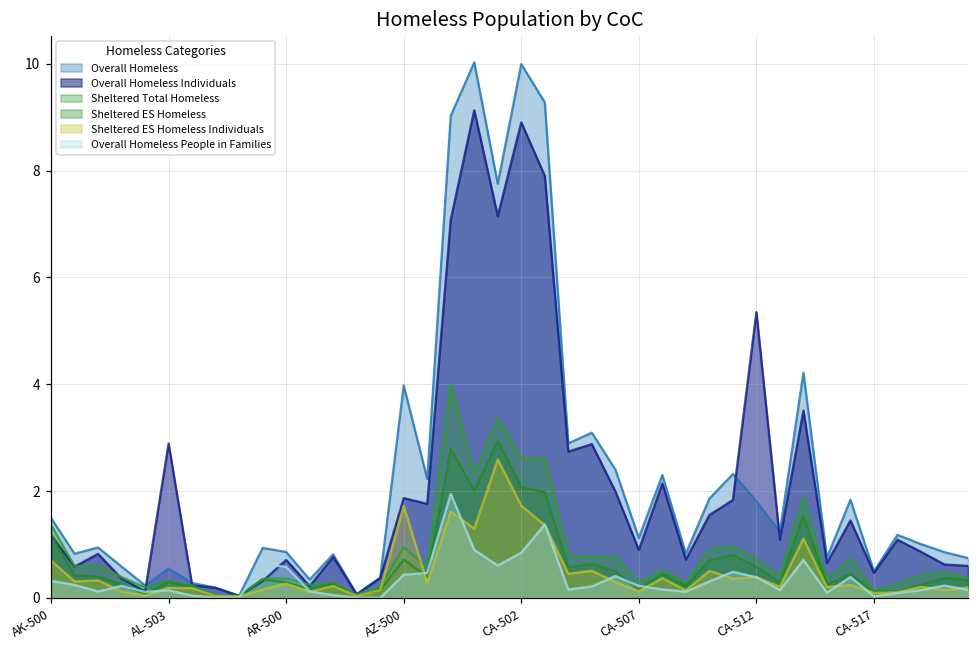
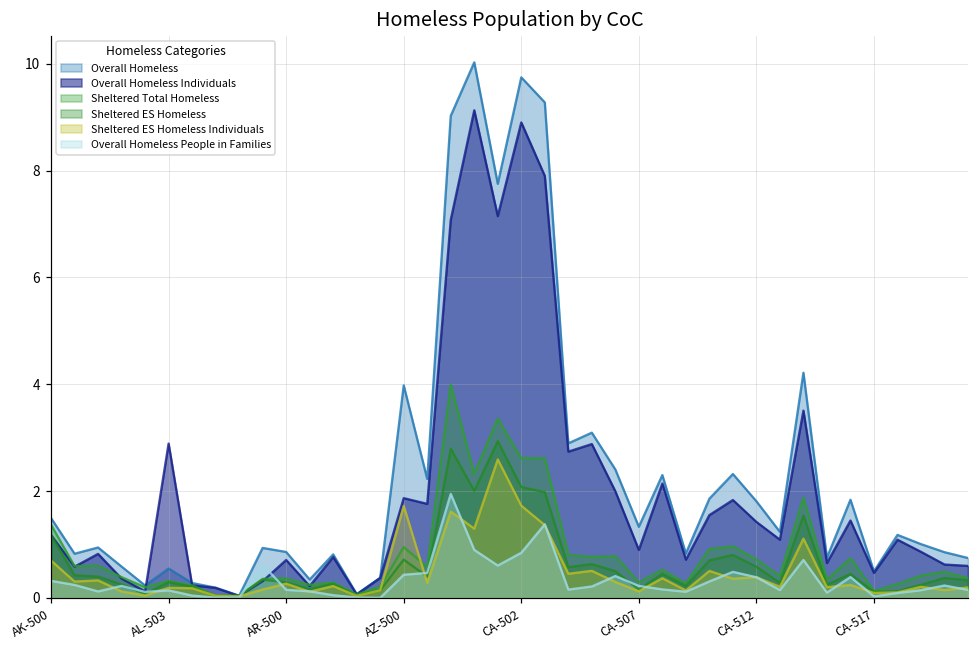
  {
    "Overall Homeless": {
      "AK-500": 1.5,
      "AL-503": 0.5,
      "AR-500": 0.9,
      "AZ-500": 4.0,
-     "CA-502": 10.0,
-     "CA-507": 1.1,
+     "CA-502": 9.7,
+     "CA-507": 1.3,
      "CA-512": 1.8
    },
    "Overall Homeless Individuals": {
      "AL-503": 2.9,
      "AR-500": 0.7,
      "AZ-500": 1.9,
      "CA-502": 8.9,
      "CA-507": 0.9,
-     "CA-512": 5.4
+     "CA-512": 1.4
    },
    "Sheltered ES Homeless Individuals": {
      "AK-500": 0.7,
      "AZ-500": 1.7,
      "CA-502": 1.7
    },
    "Overall Homeless People in Families": {
      "AK-500": 0.3,
-     "AR-500": 0.6,
+     "AR-500": 0.2,
      "AZ-500": 0.4,
      "CA-502": 0.8,
      "CA-507": 0.2,
      "CA-517": 0.0
    }
  }
